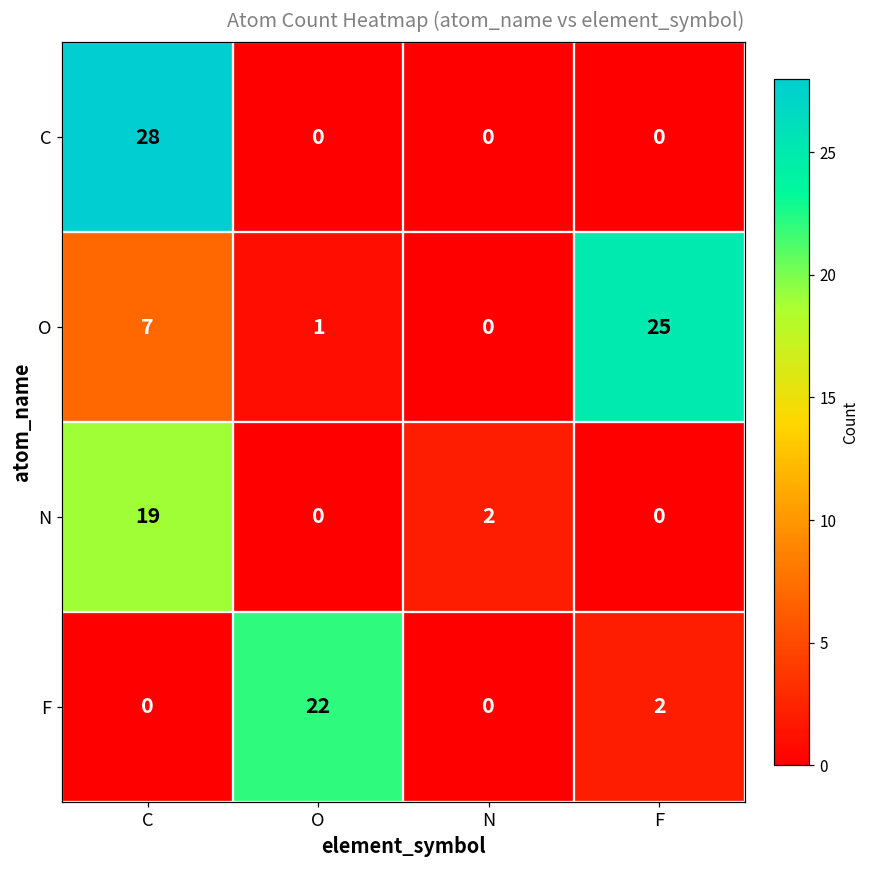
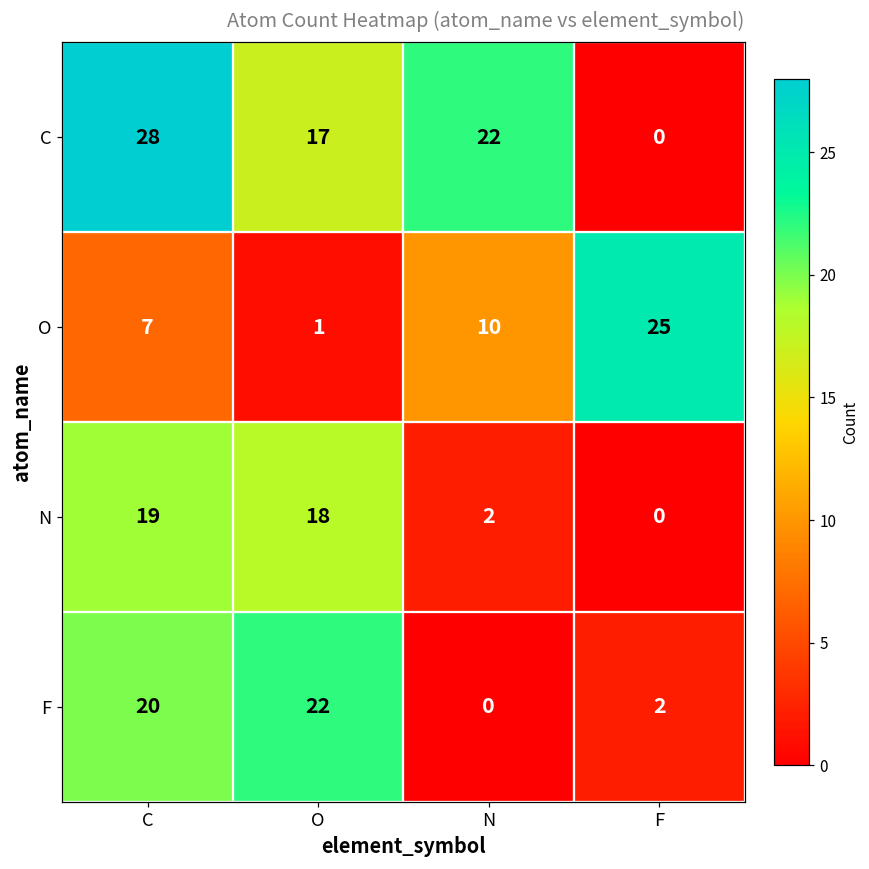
  {
    "C": {
      "C": 28,
-     "O": 0,
-     "N": 0,
+     "O": 17,
+     "N": 22,
      "F": 0
    },
    "O": {
      "C": 7,
      "O": 1,
-     "N": 0,
+     "N": 10,
      "F": 25
    },
    "N": {
      "C": 19,
-     "O": 0,
+     "O": 18,
      "N": 2,
      "F": 0
    },
    "F": {
-     "C": 0,
+     "C": 20,
      "O": 22,
      "N": 0,
      "F": 2
    }
  }
